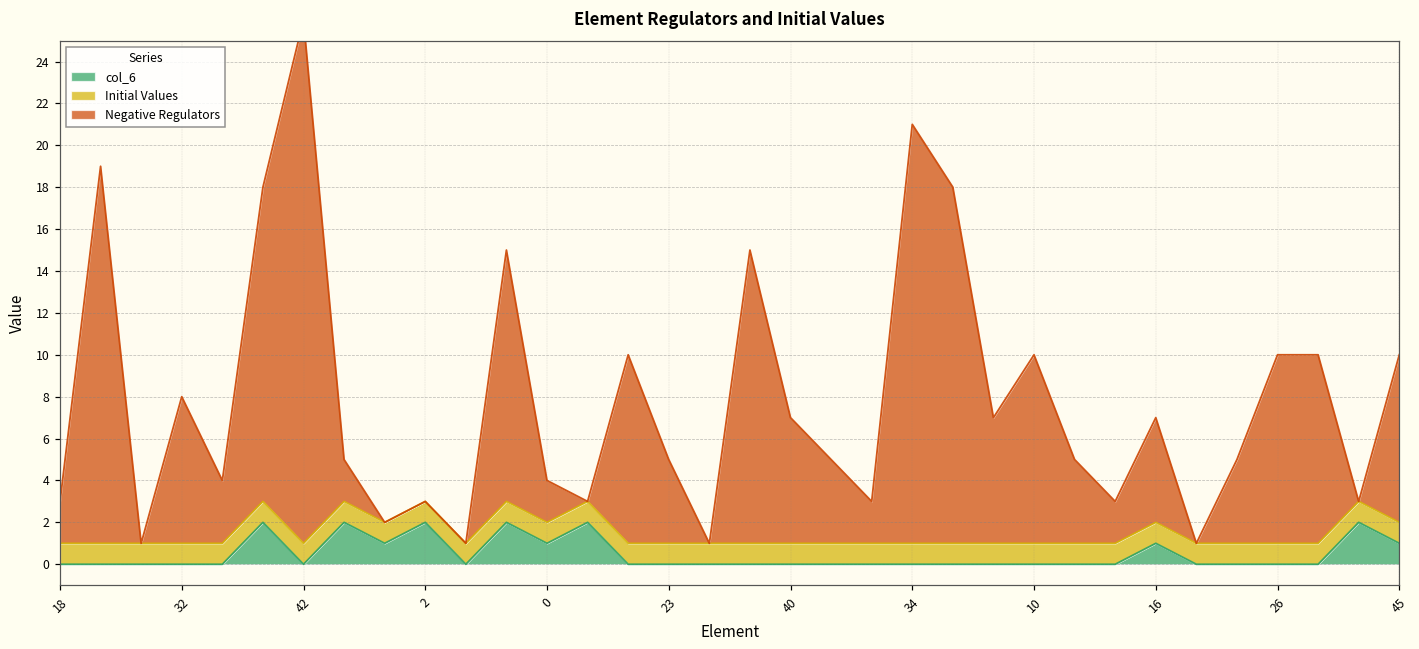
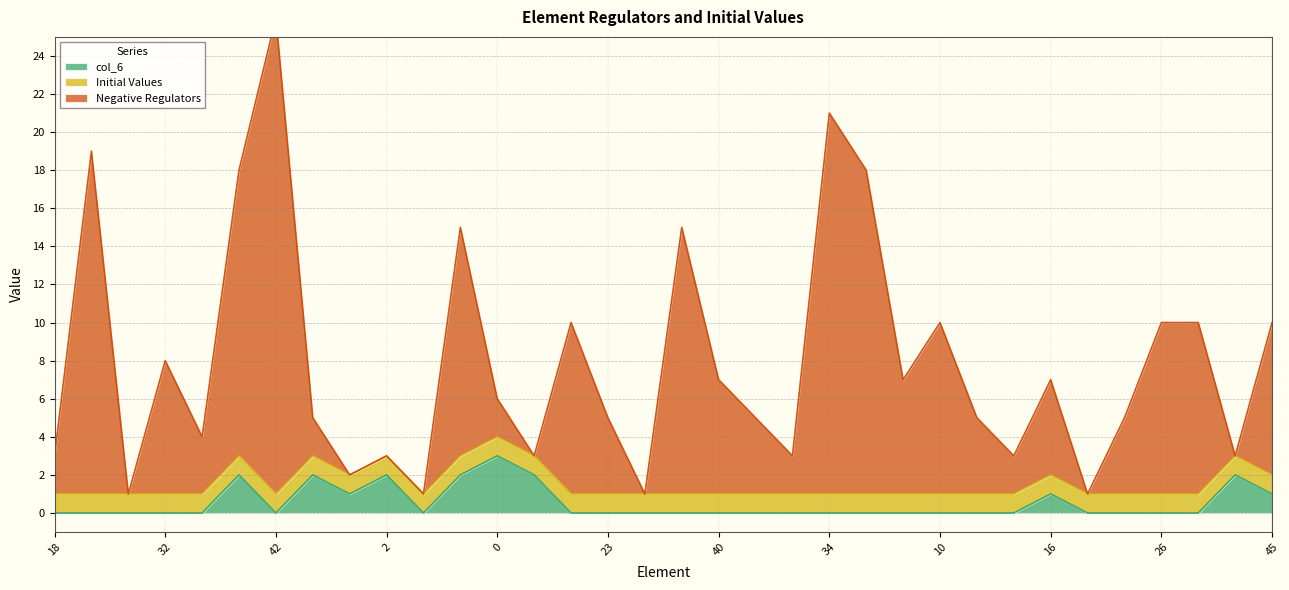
  {
    "col_6": {
      "18": 0,
      "32": 0,
      "42": 0,
      "2": 2,
-     "0": 1,
+     "0": 3,
      "23": 0,
      "40": 0,
      "34": 0,
      "10": 0,
      "16": 1,
      "26": 0,
      "45": 1
    },
    "Initial Values": {
      "18": 1,
      "32": 1,
      "42": 1,
      "23": 1,
      "40": 1,
      "34": 1,
      "10": 1,
      "16": 2,
      "26": 1,
      "45": 2
    },
    "Negative Regulators": {
      "18": 2,
      "32": 7,
      "0": 2,
      "23": 4,
      "40": 6,
      "34": 20,
      "10": 9,
      "16": 5,
      "26": 9,
      "45": 8
    }
  }
